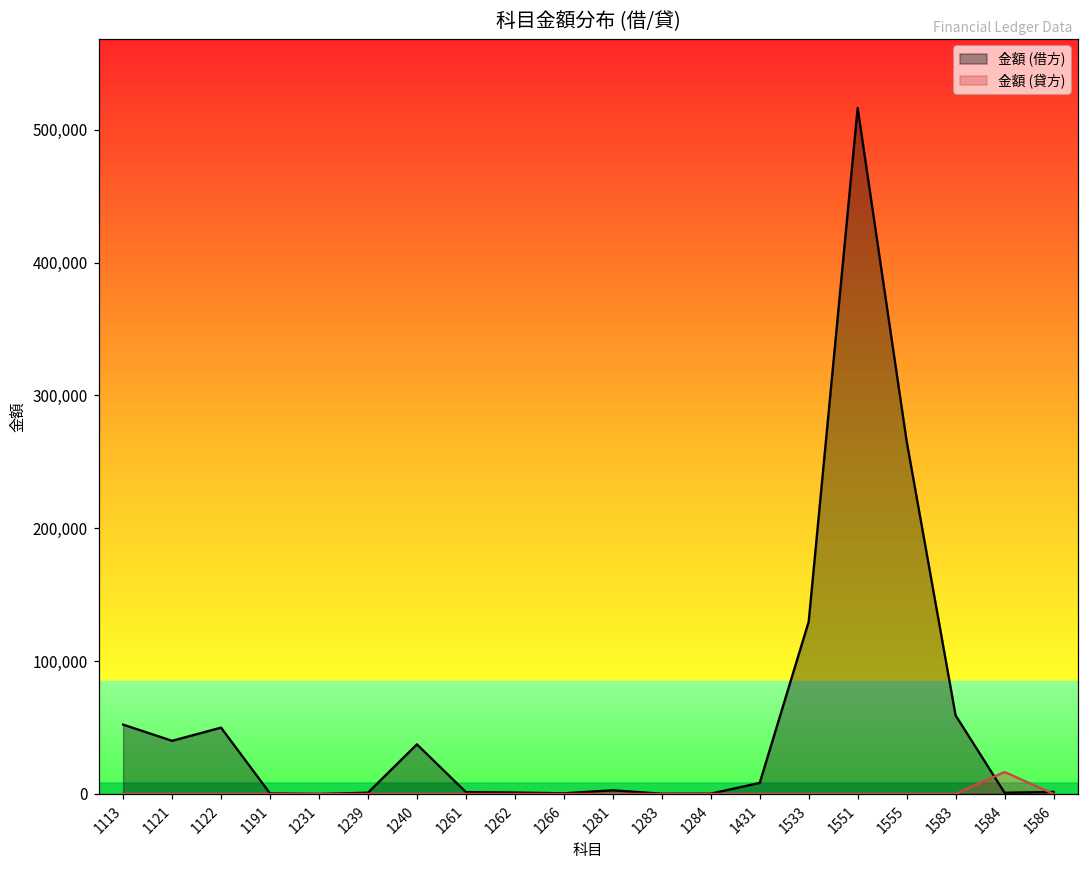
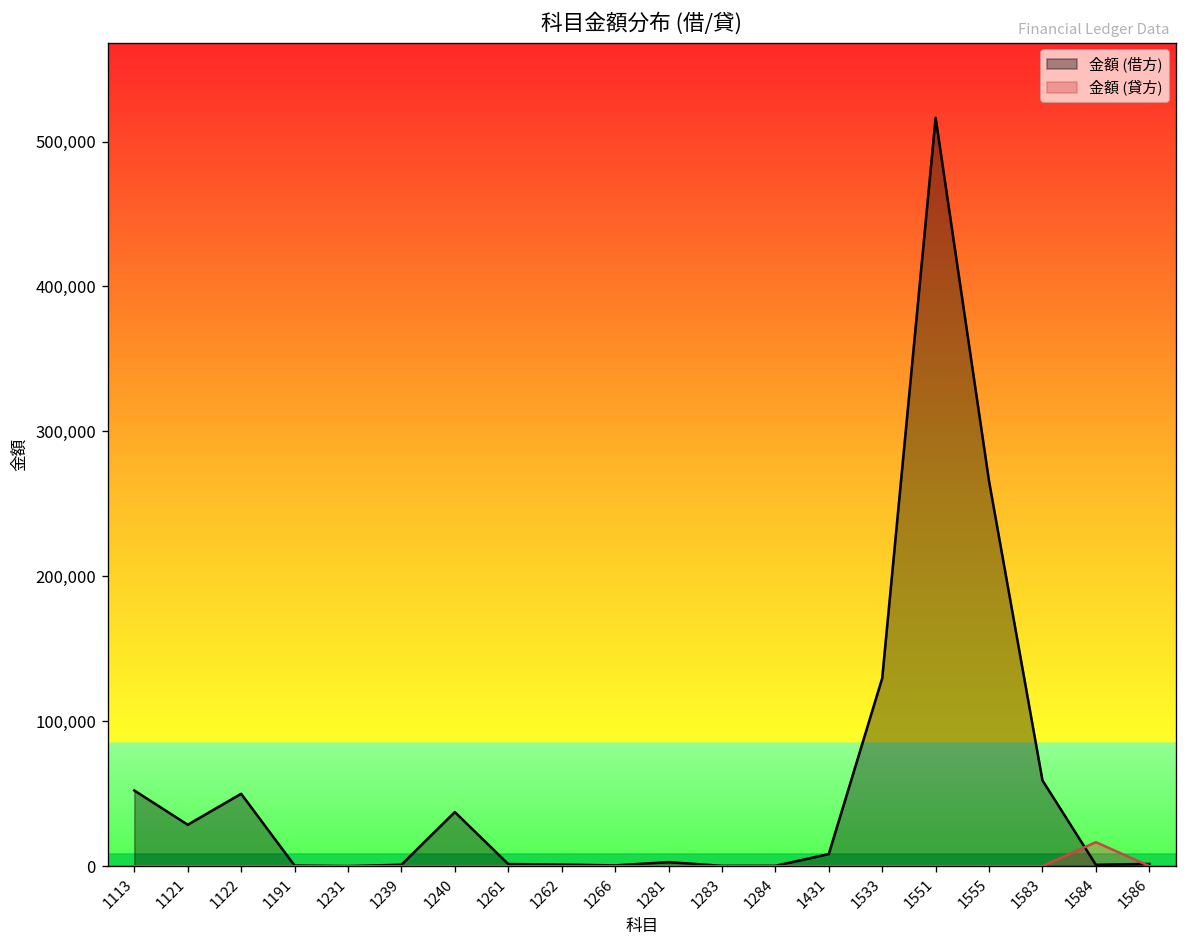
  {
    "金額 (借方)": {
      "1113": "52,000",
-     "1121": "40,000",
+     "1121": "29,000",
      "1122": "50,000",
      "1240": "37,000",
      "1533": "130,000",
      "1551": "516,000",
      "1555": "266,000",
      "1583": "59,000"
    },
    "金額 (貸方)": {
      "1584": "17,000"
    }
  }
